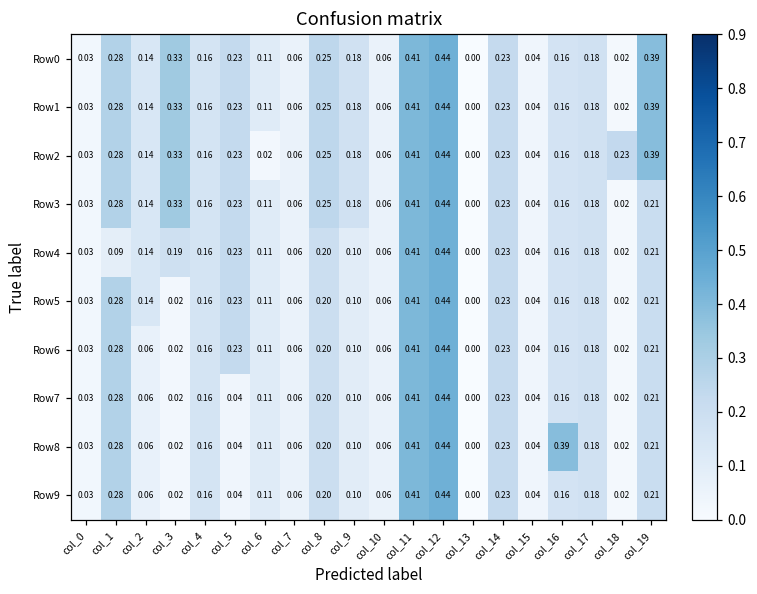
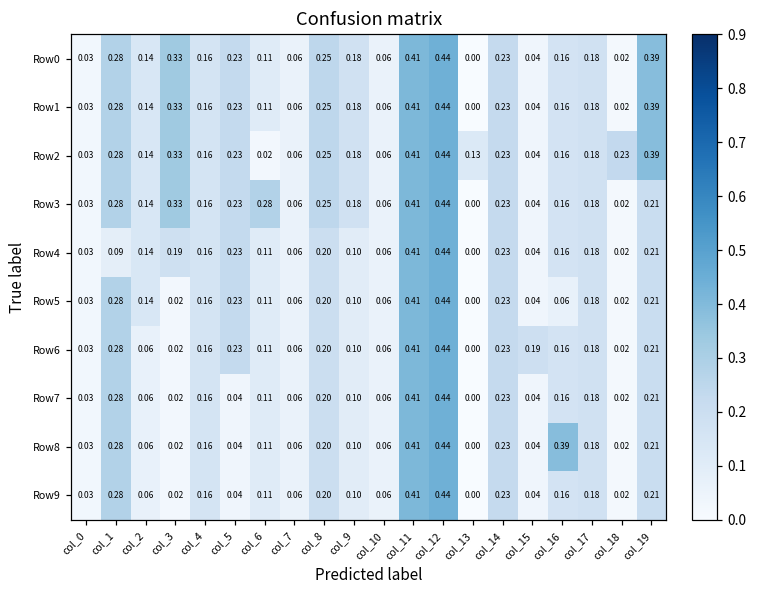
  {
    "Row0": {
      "col_0": 0.03,
      "col_1": 0.28,
      "col_2": 0.14,
      "col_3": 0.33,
      "col_4": 0.16,
      "col_5": 0.23,
      "col_6": 0.11,
      "col_7": 0.06,
      "col_8": 0.25,
      "col_9": 0.18,
      "col_10": 0.06,
      "col_11": 0.41,
      "col_12": 0.44,
      "col_13": 0.00,
      "col_14": 0.23,
      "col_15": 0.04,
      "col_16": 0.16,
      "col_17": 0.18,
      "col_18": 0.02,
      "col_19": 0.39
    },
    "Row1": {
      "col_0": 0.03,
      "col_1": 0.28,
      "col_2": 0.14,
      "col_3": 0.33,
      "col_4": 0.16,
      "col_5": 0.23,
      "col_6": 0.11,
      "col_7": 0.06,
      "col_8": 0.25,
      "col_9": 0.18,
      "col_10": 0.06,
      "col_11": 0.41,
      "col_12": 0.44,
      "col_13": 0.00,
      "col_14": 0.23,
      "col_15": 0.04,
      "col_16": 0.16,
      "col_17": 0.18,
      "col_18": 0.02,
      "col_19": 0.39
    },
    "Row2": {
      "col_0": 0.03,
      "col_1": 0.28,
      "col_2": 0.14,
      "col_3": 0.33,
      "col_4": 0.16,
      "col_5": 0.23,
      "col_6": 0.02,
      "col_7": 0.06,
      "col_8": 0.25,
      "col_9": 0.18,
      "col_10": 0.06,
      "col_11": 0.41,
      "col_12": 0.44,
-     "col_13": 0.00,
+     "col_13": 0.13,
      "col_14": 0.23,
      "col_15": 0.04,
      "col_16": 0.16,
      "col_17": 0.18,
      "col_18": 0.23,
      "col_19": 0.39
    },
    "Row3": {
      "col_0": 0.03,
      "col_1": 0.28,
      "col_2": 0.14,
      "col_3": 0.33,
      "col_4": 0.16,
      "col_5": 0.23,
-     "col_6": 0.11,
+     "col_6": 0.28,
      "col_7": 0.06,
      "col_8": 0.25,
      "col_9": 0.18,
      "col_10": 0.06,
      "col_11": 0.41,
      "col_12": 0.44,
      "col_13": 0.00,
      "col_14": 0.23,
      "col_15": 0.04,
      "col_16": 0.16,
      "col_17": 0.18,
      "col_18": 0.02,
      "col_19": 0.21
    },
    "Row4": {
      "col_0": 0.03,
      "col_1": 0.09,
      "col_2": 0.14,
      "col_3": 0.19,
      "col_4": 0.16,
      "col_5": 0.23,
      "col_6": 0.11,
      "col_7": 0.06,
      "col_8": 0.20,
      "col_9": 0.10,
      "col_10": 0.06,
      "col_11": 0.41,
      "col_12": 0.44,
      "col_13": 0.00,
      "col_14": 0.23,
      "col_15": 0.04,
      "col_16": 0.16,
      "col_17": 0.18,
      "col_18": 0.02,
      "col_19": 0.21
    },
    "Row5": {
      "col_0": 0.03,
      "col_1": 0.28,
      "col_2": 0.14,
      "col_3": 0.02,
      "col_4": 0.16,
      "col_5": 0.23,
      "col_6": 0.11,
      "col_7": 0.06,
      "col_8": 0.20,
      "col_9": 0.10,
      "col_10": 0.06,
      "col_11": 0.41,
      "col_12": 0.44,
      "col_13": 0.00,
      "col_14": 0.23,
      "col_15": 0.04,
-     "col_16": 0.16,
+     "col_16": 0.06,
      "col_17": 0.18,
      "col_18": 0.02,
      "col_19": 0.21
    },
    "Row6": {
      "col_0": 0.03,
      "col_1": 0.28,
      "col_2": 0.06,
      "col_3": 0.02,
      "col_4": 0.16,
      "col_5": 0.23,
      "col_6": 0.11,
      "col_7": 0.06,
      "col_8": 0.20,
      "col_9": 0.10,
      "col_10": 0.06,
      "col_11": 0.41,
      "col_12": 0.44,
      "col_13": 0.00,
      "col_14": 0.23,
-     "col_15": 0.04,
+     "col_15": 0.19,
      "col_16": 0.16,
      "col_17": 0.18,
      "col_18": 0.02,
      "col_19": 0.21
    },
    "Row7": {
      "col_0": 0.03,
      "col_1": 0.28,
      "col_2": 0.06,
      "col_3": 0.02,
      "col_4": 0.16,
      "col_5": 0.04,
      "col_6": 0.11,
      "col_7": 0.06,
      "col_8": 0.20,
      "col_9": 0.10,
      "col_10": 0.06,
      "col_11": 0.41,
      "col_12": 0.44,
      "col_13": 0.00,
      "col_14": 0.23,
      "col_15": 0.04,
      "col_16": 0.16,
      "col_17": 0.18,
      "col_18": 0.02,
      "col_19": 0.21
    },
    "Row8": {
      "col_0": 0.03,
      "col_1": 0.28,
      "col_2": 0.06,
      "col_3": 0.02,
      "col_4": 0.16,
      "col_5": 0.04,
      "col_6": 0.11,
      "col_7": 0.06,
      "col_8": 0.20,
      "col_9": 0.10,
      "col_10": 0.06,
      "col_11": 0.41,
      "col_12": 0.44,
      "col_13": 0.00,
      "col_14": 0.23,
      "col_15": 0.04,
      "col_16": 0.39,
      "col_17": 0.18,
      "col_18": 0.02,
      "col_19": 0.21
    },
    "Row9": {
      "col_0": 0.03,
      "col_1": 0.28,
      "col_2": 0.06,
      "col_3": 0.02,
      "col_4": 0.16,
      "col_5": 0.04,
      "col_6": 0.11,
      "col_7": 0.06,
      "col_8": 0.20,
      "col_9": 0.10,
      "col_10": 0.06,
      "col_11": 0.41,
      "col_12": 0.44,
      "col_13": 0.00,
      "col_14": 0.23,
      "col_15": 0.04,
      "col_16": 0.16,
      "col_17": 0.18,
      "col_18": 0.02,
      "col_19": 0.21
    }
  }
